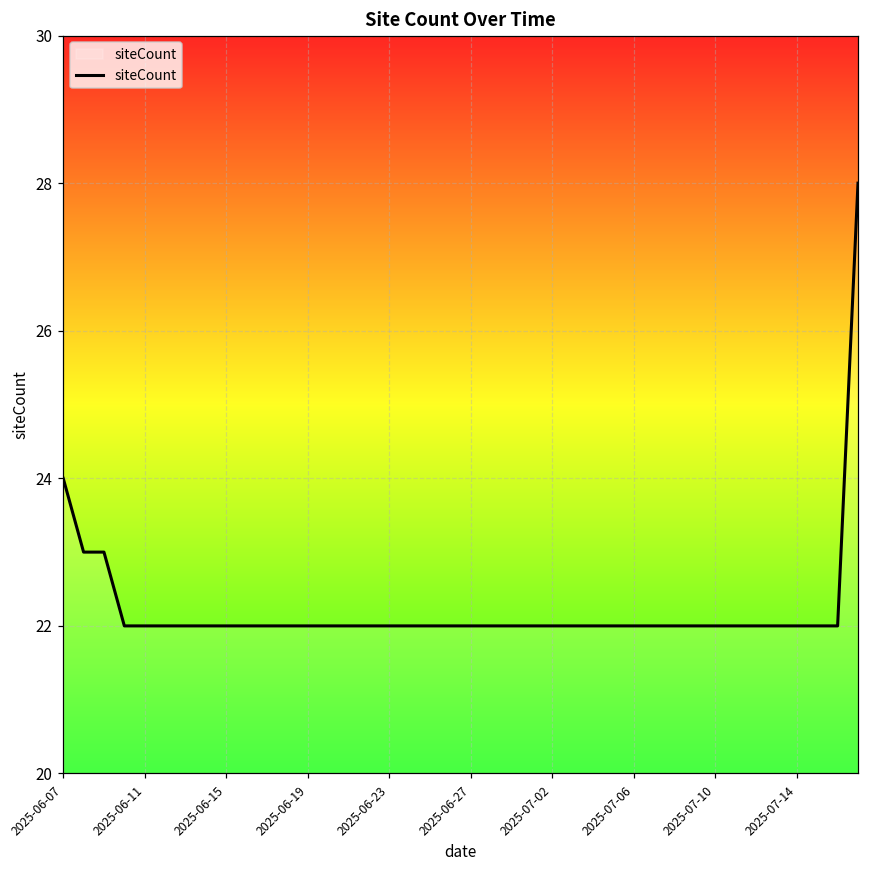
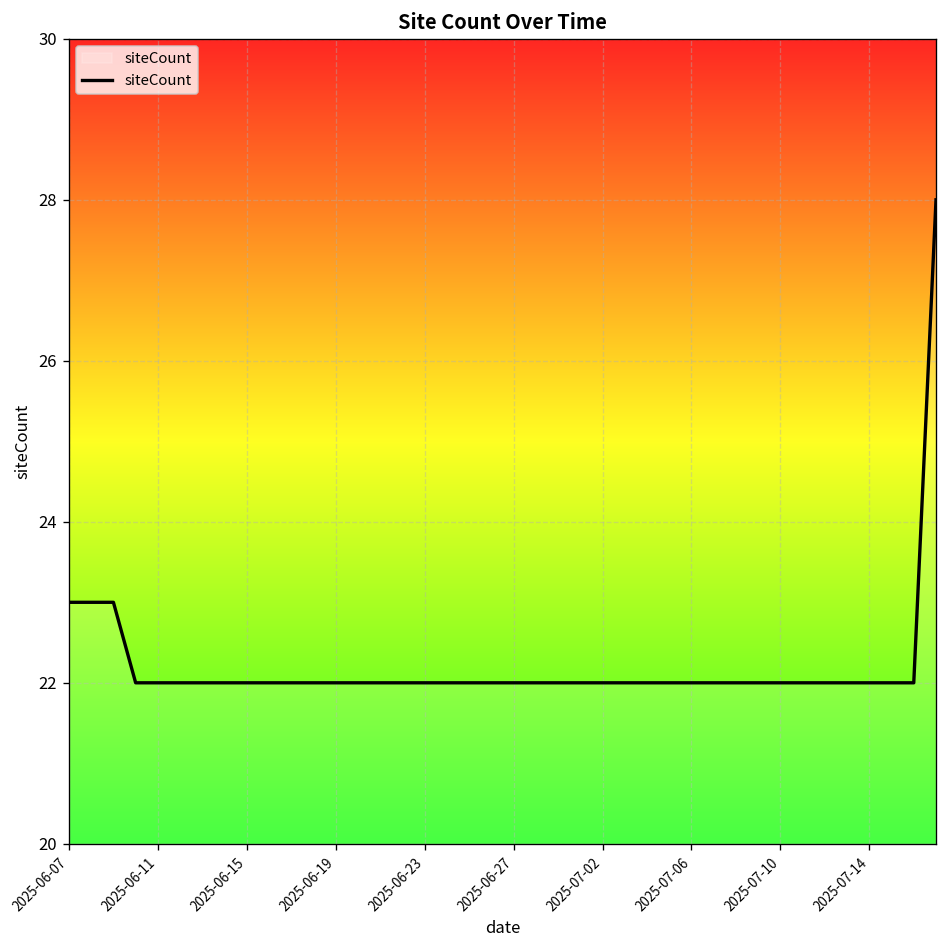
  {
-   "2025-06-07": 24,
+   "2025-06-07": 23,
    "2025-06-11": 22,
    "2025-06-15": 22,
    "2025-06-19": 22,
    "2025-06-23": 22,
    "2025-06-27": 22,
    "2025-07-02": 22,
    "2025-07-06": 22,
    "2025-07-10": 22,
    "2025-07-14": 22
  }
